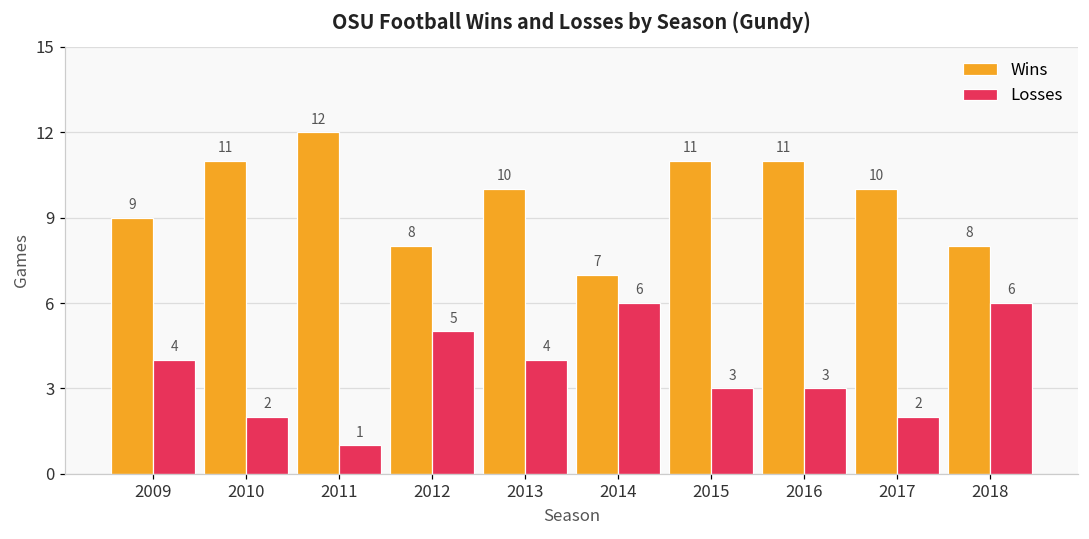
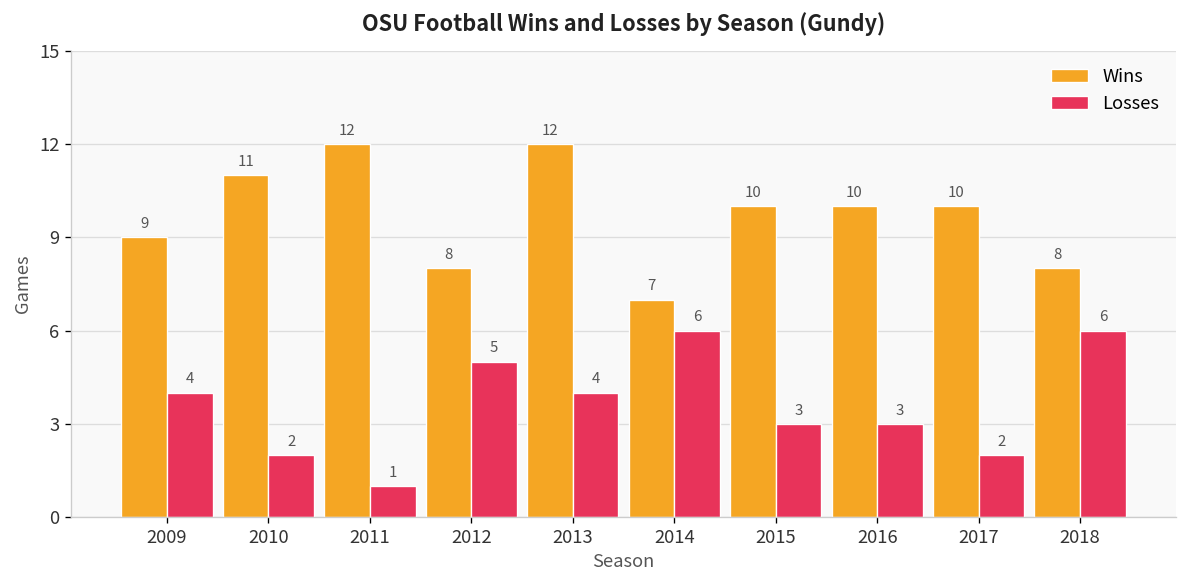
  {
    "Wins": {
      "2009": 9,
      "2010": 11,
      "2011": 12,
      "2012": 8,
-     "2013": 10,
+     "2013": 12,
      "2014": 7,
-     "2015": 11,
-     "2016": 11,
+     "2015": 10,
+     "2016": 10,
      "2017": 10,
      "2018": 8
    },
    "Losses": {
      "2009": 4,
      "2010": 2,
      "2011": 1,
      "2012": 5,
      "2013": 4,
      "2014": 6,
      "2015": 3,
      "2016": 3,
      "2017": 2,
      "2018": 6
    }
  }
